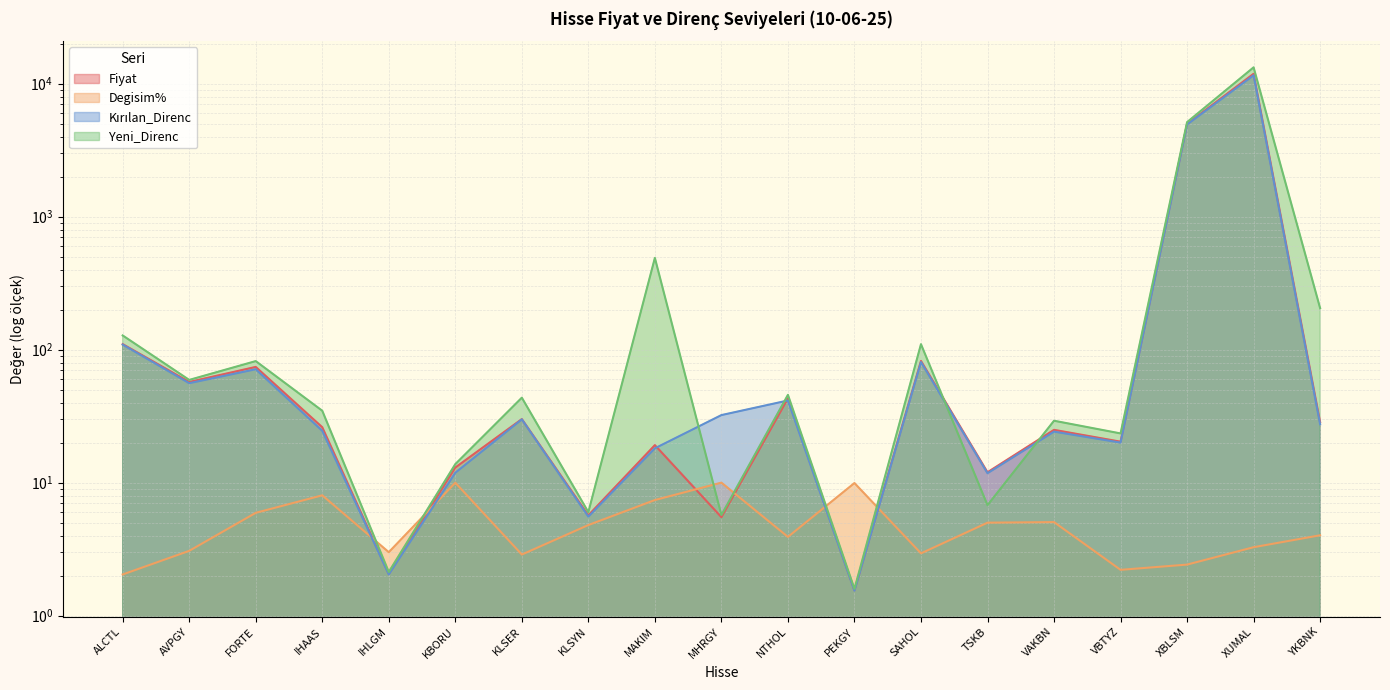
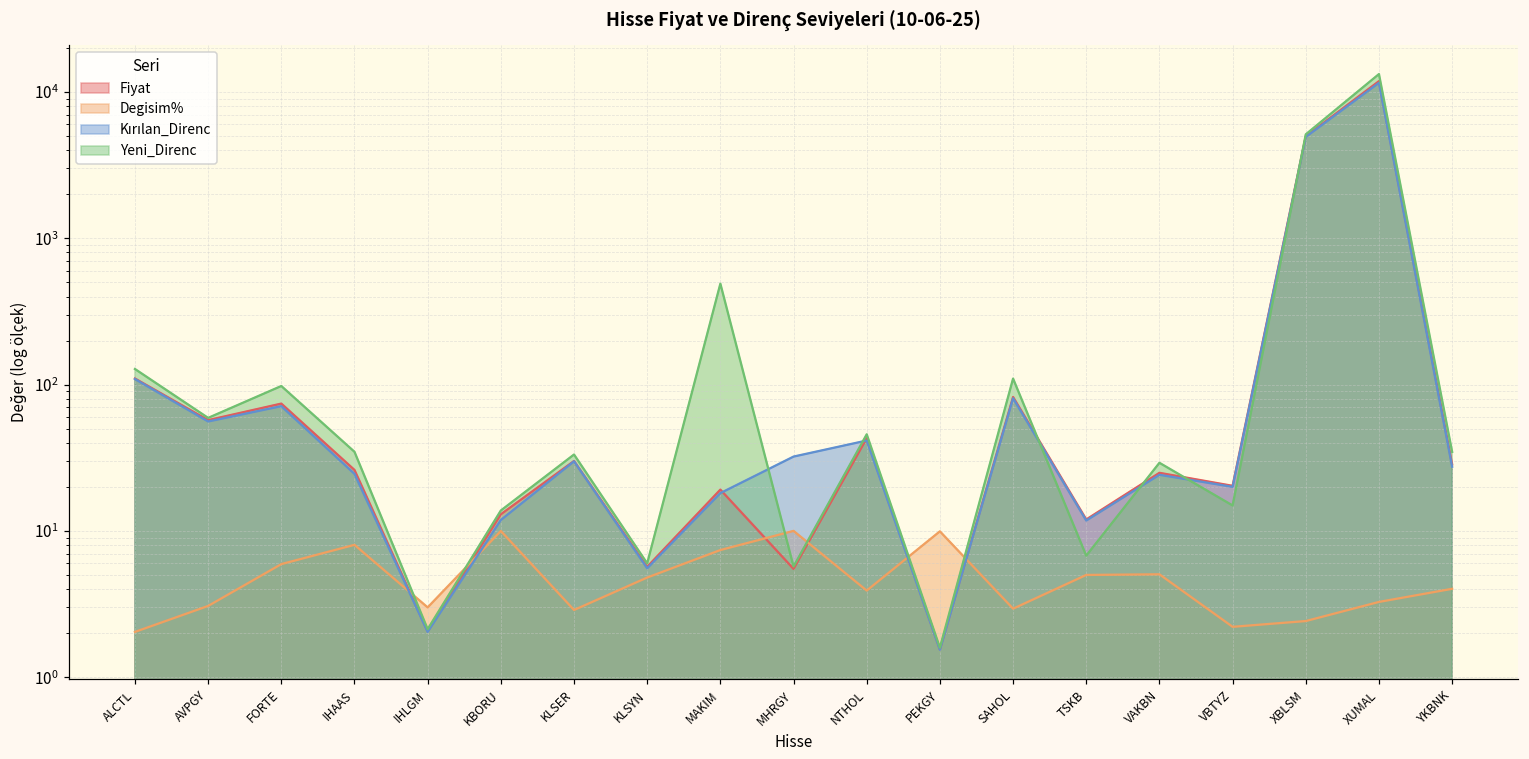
  {
    "Kırılan_Direnc": {
      "IHAAS": 25,
      "KBORU": 12,
      "MAKIM": 18,
      "MHRGY": 32
    },
    "Yeni_Direnc": {
      "ALCTL": 130,
-     "FORTE": 80,
+     "FORTE": 100,
      "IHAAS": 35,
      "KBORU": 14,
-     "KLSER": 44,
+     "KLSER": 33,
      "KLSYN": 6,
      "MAKIM": 490,
      "NTHOL": 46,
      "SAHOL": 110,
      "TSKB": 7,
      "VAKBN": 29,
-     "VBTYZ": 23,
+     "VBTYZ": 15,
      "XUMAL": 13000,
-     "YKBNK": 210
+     "YKBNK": 35
    }
  }
